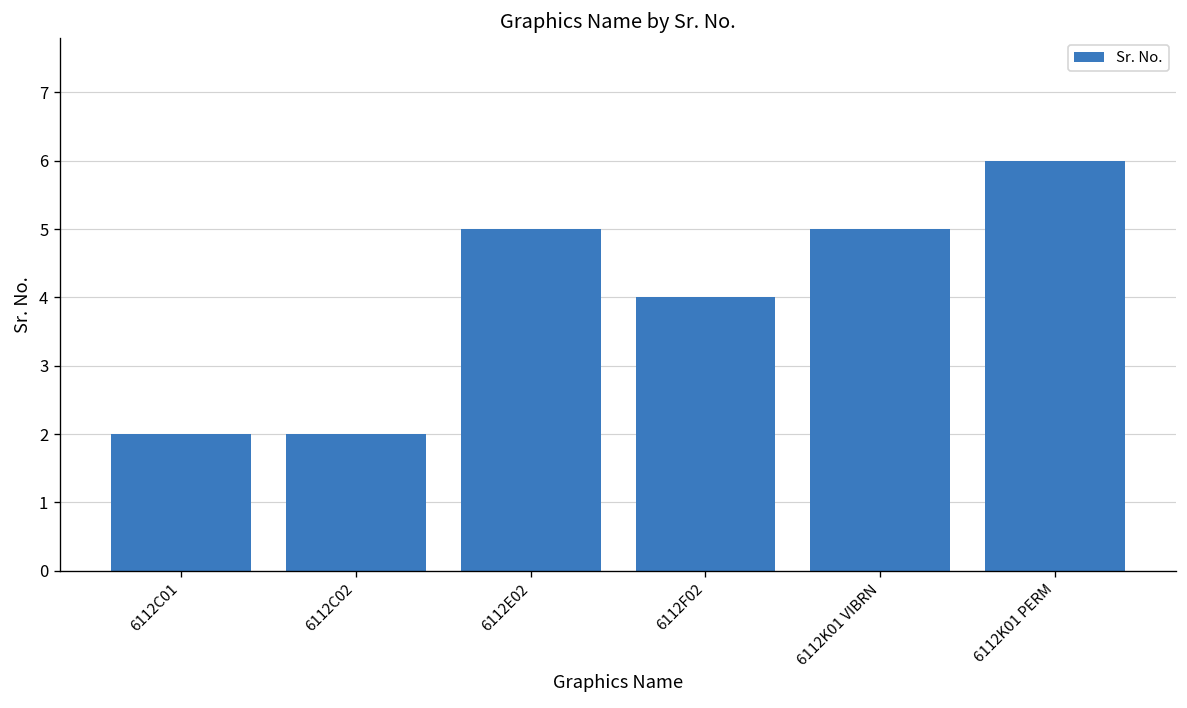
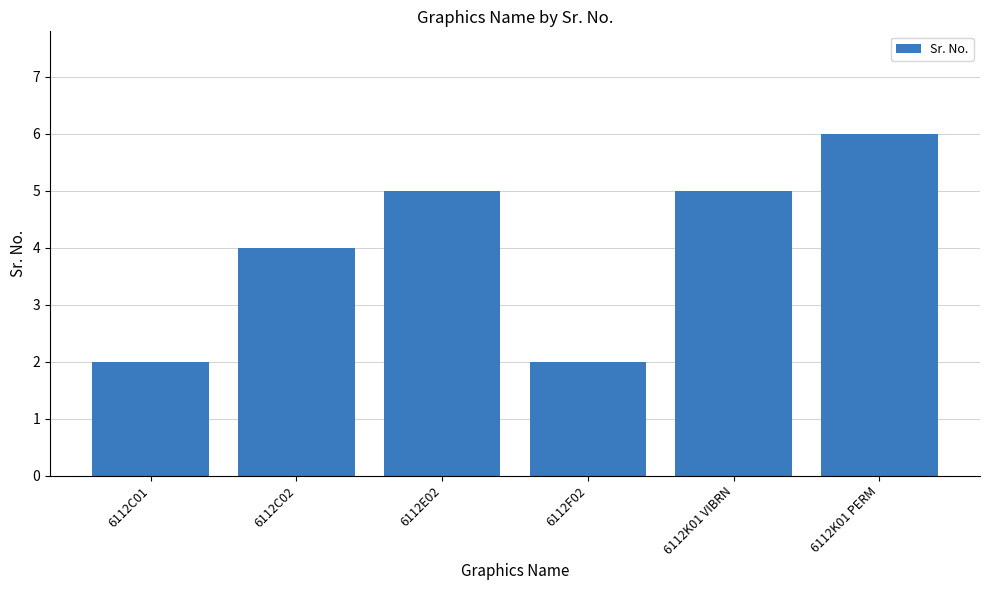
  {
    "6112C01": 2,
-   "6112C02": 2,
+   "6112C02": 4,
    "6112E02": 5,
-   "6112F02": 4,
+   "6112F02": 2,
    "6112K01 VIBRN": 5,
    "6112K01 PERM": 6
  }
